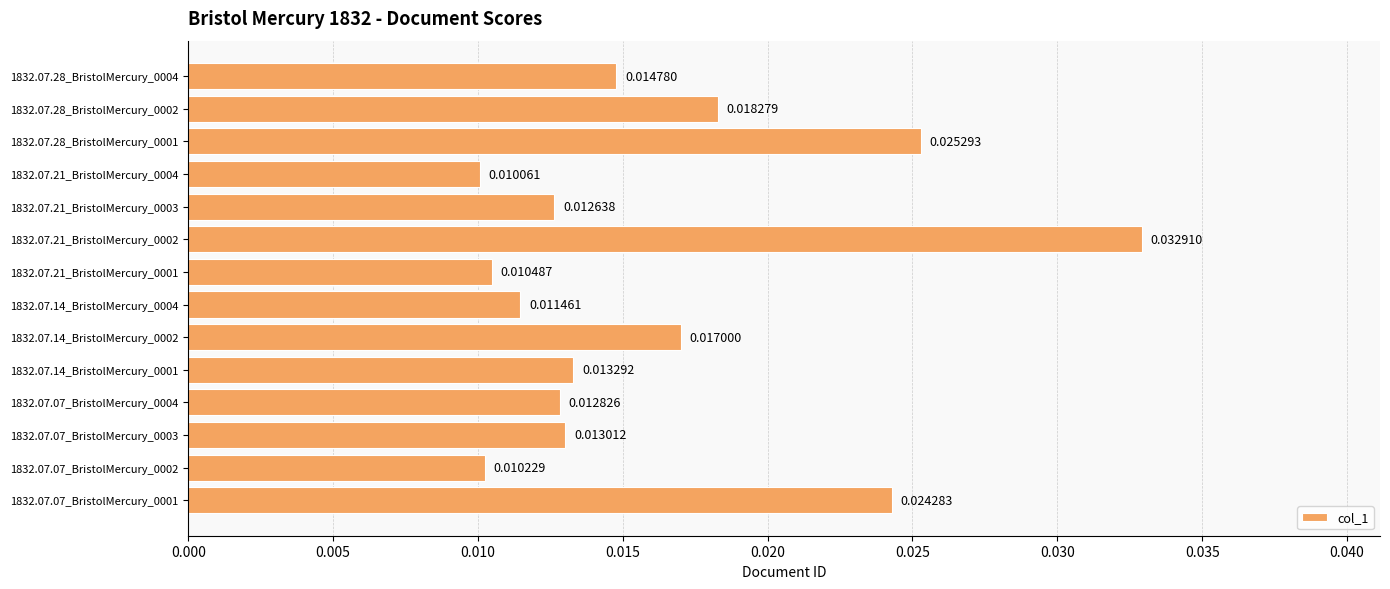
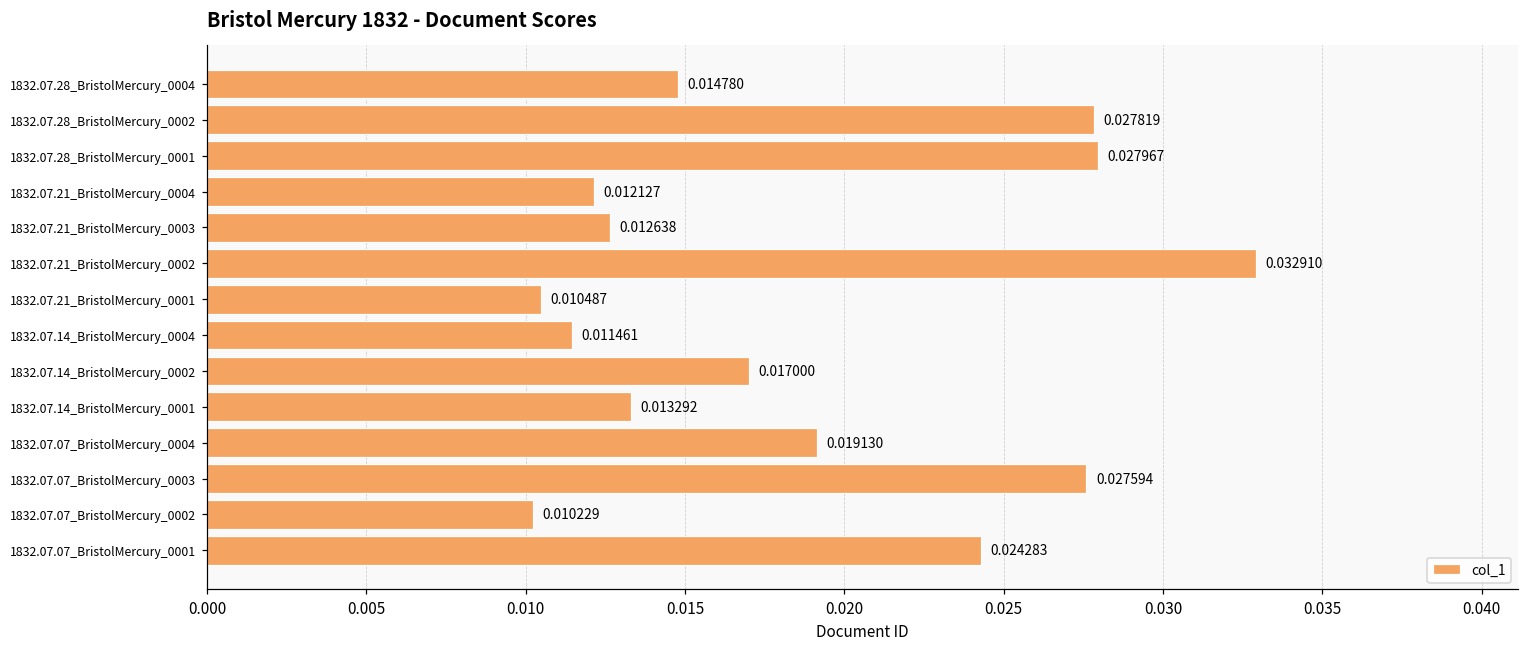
  {
    "1832.07.28_BristolMercury_0004": 0.014780,
-   "1832.07.28_BristolMercury_0002": 0.018279,
-   "1832.07.28_BristolMercury_0001": 0.025293,
-   "1832.07.21_BristolMercury_0004": 0.010061,
+   "1832.07.28_BristolMercury_0002": 0.027819,
+   "1832.07.28_BristolMercury_0001": 0.027967,
+   "1832.07.21_BristolMercury_0004": 0.012127,
    "1832.07.21_BristolMercury_0003": 0.012638,
    "1832.07.21_BristolMercury_0002": 0.032910,
    "1832.07.21_BristolMercury_0001": 0.010487,
    "1832.07.14_BristolMercury_0004": 0.011461,
    "1832.07.14_BristolMercury_0002": 0.017000,
    "1832.07.14_BristolMercury_0001": 0.013292,
-   "1832.07.07_BristolMercury_0004": 0.012826,
-   "1832.07.07_BristolMercury_0003": 0.013012,
+   "1832.07.07_BristolMercury_0004": 0.019130,
+   "1832.07.07_BristolMercury_0003": 0.027594,
    "1832.07.07_BristolMercury_0002": 0.010229,
    "1832.07.07_BristolMercury_0001": 0.024283
  }
